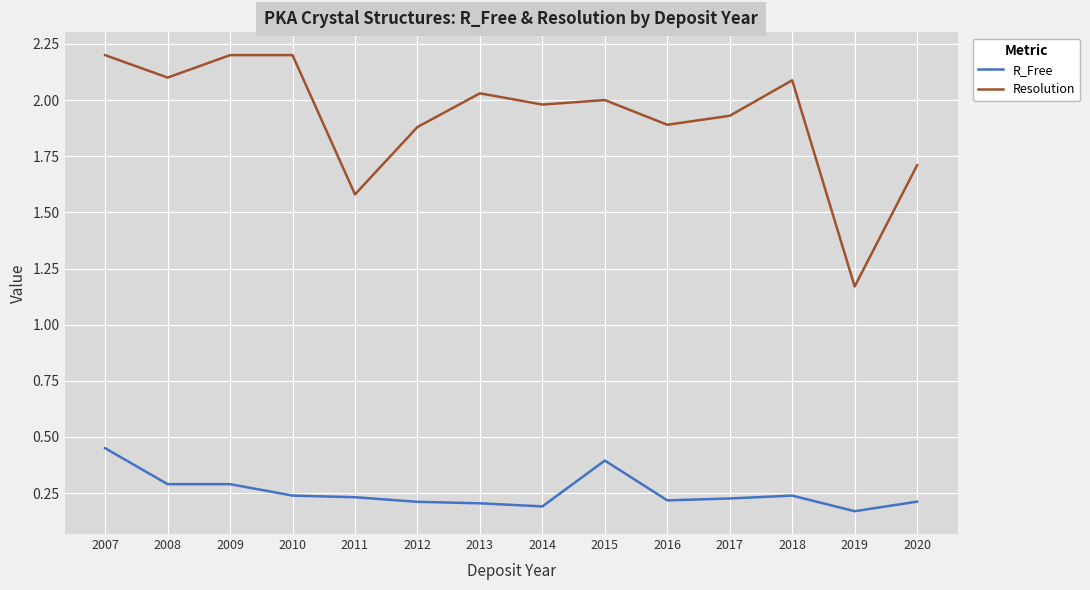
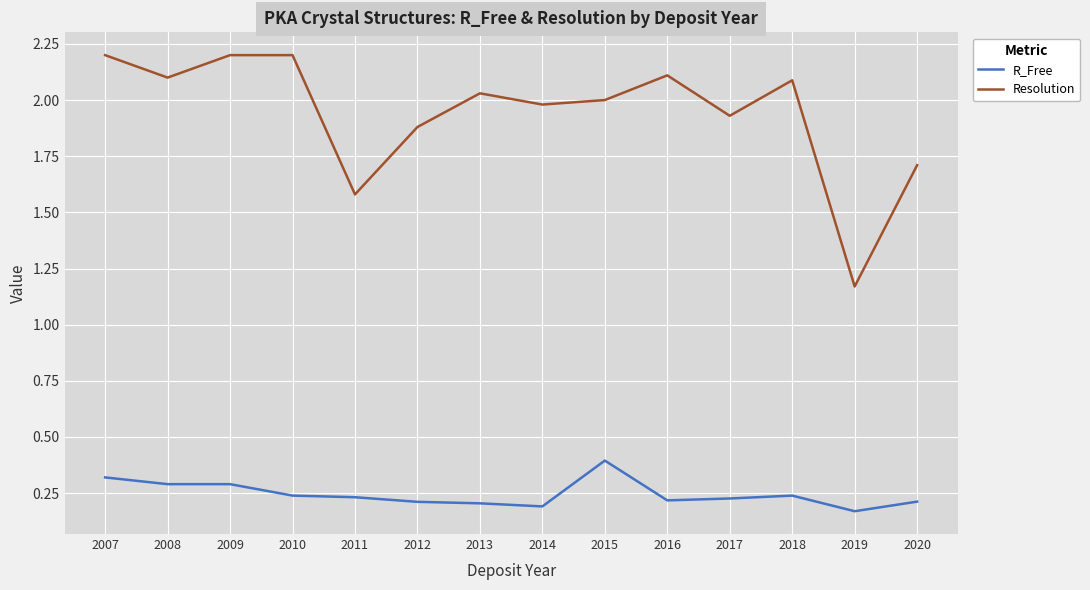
  {
    "R_Free": {
-     "2007": 0.45,
+     "2007": 0.32,
      "2008": 0.29,
      "2009": 0.29,
      "2010": 0.24,
      "2011": 0.23,
      "2012": 0.21,
      "2013": 0.20,
      "2014": 0.19,
      "2015": 0.40,
      "2016": 0.22,
      "2017": 0.23,
      "2018": 0.24,
      "2019": 0.17,
      "2020": 0.21
    },
    "Resolution": {
      "2007": 2.20,
      "2008": 2.10,
      "2009": 2.20,
      "2010": 2.20,
      "2011": 1.58,
      "2012": 1.88,
      "2013": 2.03,
      "2014": 1.98,
      "2015": 2.00,
-     "2016": 1.89,
+     "2016": 2.11,
      "2017": 1.93,
      "2018": 2.09,
      "2019": 1.17,
      "2020": 1.71
    }
  }
